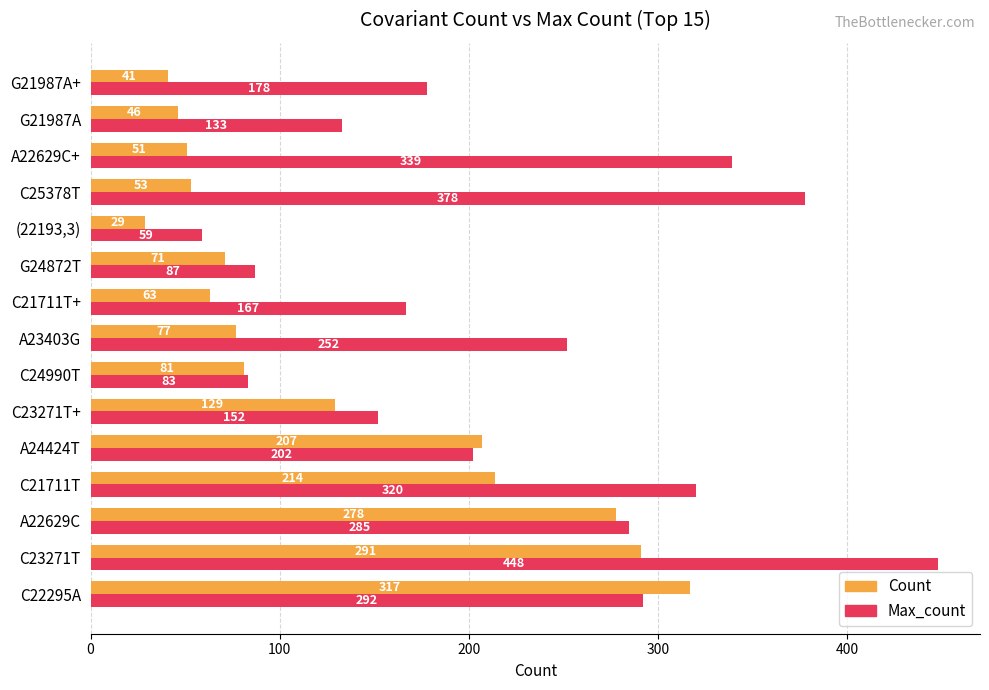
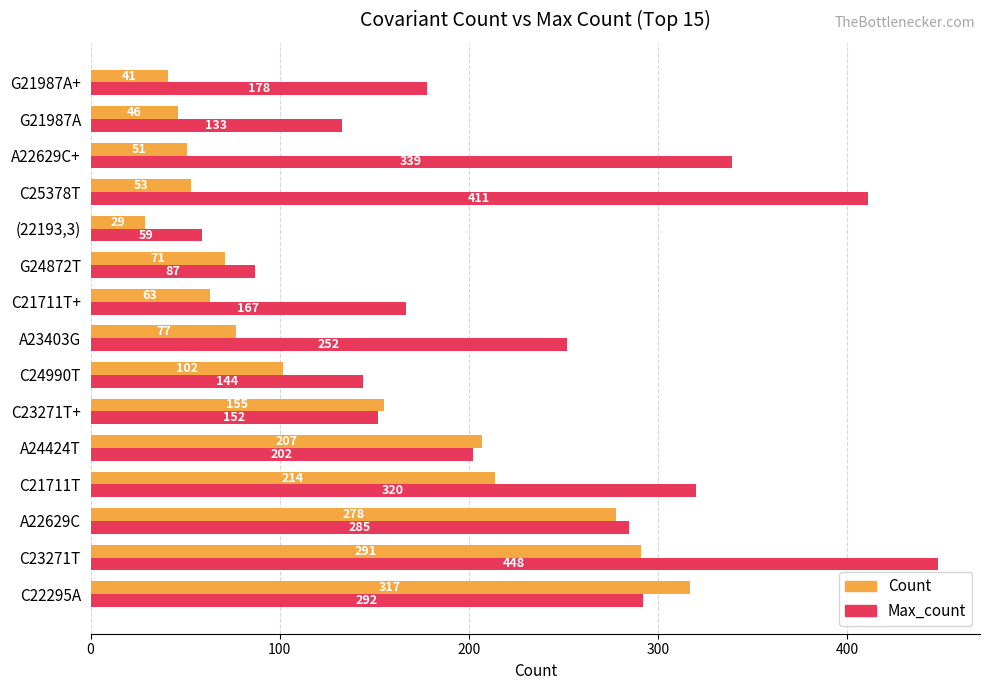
  {
    "Count": {
      "G21987A+": 41,
      "G21987A": 46,
      "A22629C+": 51,
      "C25378T": 53,
      "(22193,3)": 29,
      "G24872T": 71,
      "C21711T+": 63,
      "A23403G": 77,
-     "C24990T": 81,
-     "C23271T+": 129,
+     "C24990T": 102,
+     "C23271T+": 155,
      "A24424T": 207,
      "C21711T": 214,
      "A22629C": 278,
      "C23271T": 291,
      "C22295A": 317
    },
    "Max_count": {
      "G21987A+": 178,
      "G21987A": 133,
      "A22629C+": 339,
-     "C25378T": 378,
+     "C25378T": 411,
      "(22193,3)": 59,
      "G24872T": 87,
      "C21711T+": 167,
      "A23403G": 252,
-     "C24990T": 83,
+     "C24990T": 144,
      "C23271T+": 152,
      "A24424T": 202,
      "C21711T": 320,
      "A22629C": 285,
      "C23271T": 448,
      "C22295A": 292
    }
  }
